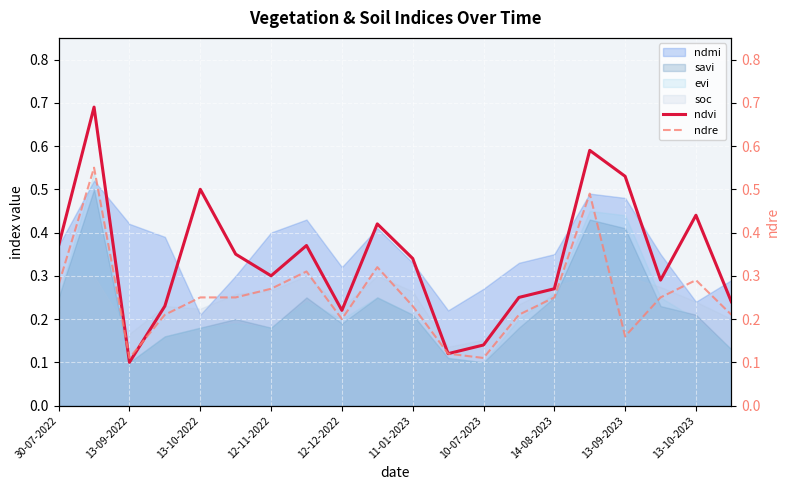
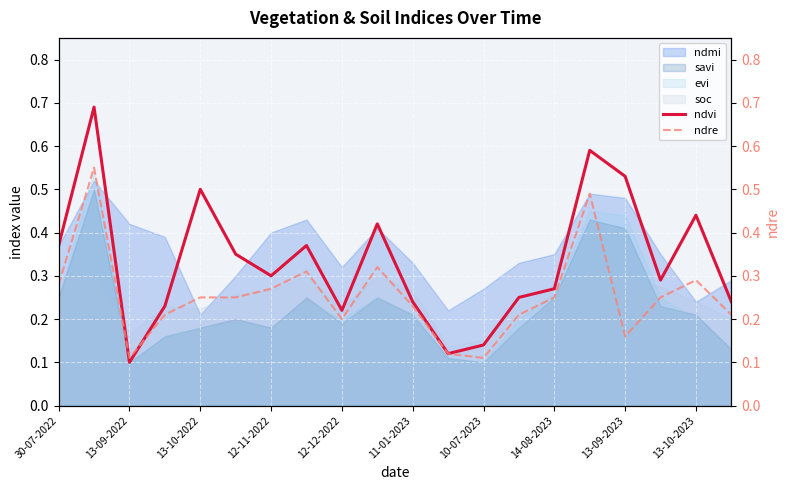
  {
    "ndvi": {
      "13-10-2022": 0.50,
      "12-11-2022": 0.30,
      "12-12-2022": 0.22,
-     "11-01-2023": 0.34,
+     "11-01-2023": 0.24,
      "10-07-2023": 0.14,
      "14-08-2023": 0.27,
      "13-09-2023": 0.53,
      "13-10-2023": 0.44
    },
    "ndre": {
      "30-07-2022": 0.28,
      "13-09-2022": 0.11,
      "13-10-2022": 0.25,
      "12-11-2022": 0.27,
      "12-12-2022": 0.20,
      "11-01-2023": 0.23,
      "10-07-2023": 0.11,
      "14-08-2023": 0.25,
      "13-09-2023": 0.16,
      "13-10-2023": 0.29
    }
  }
